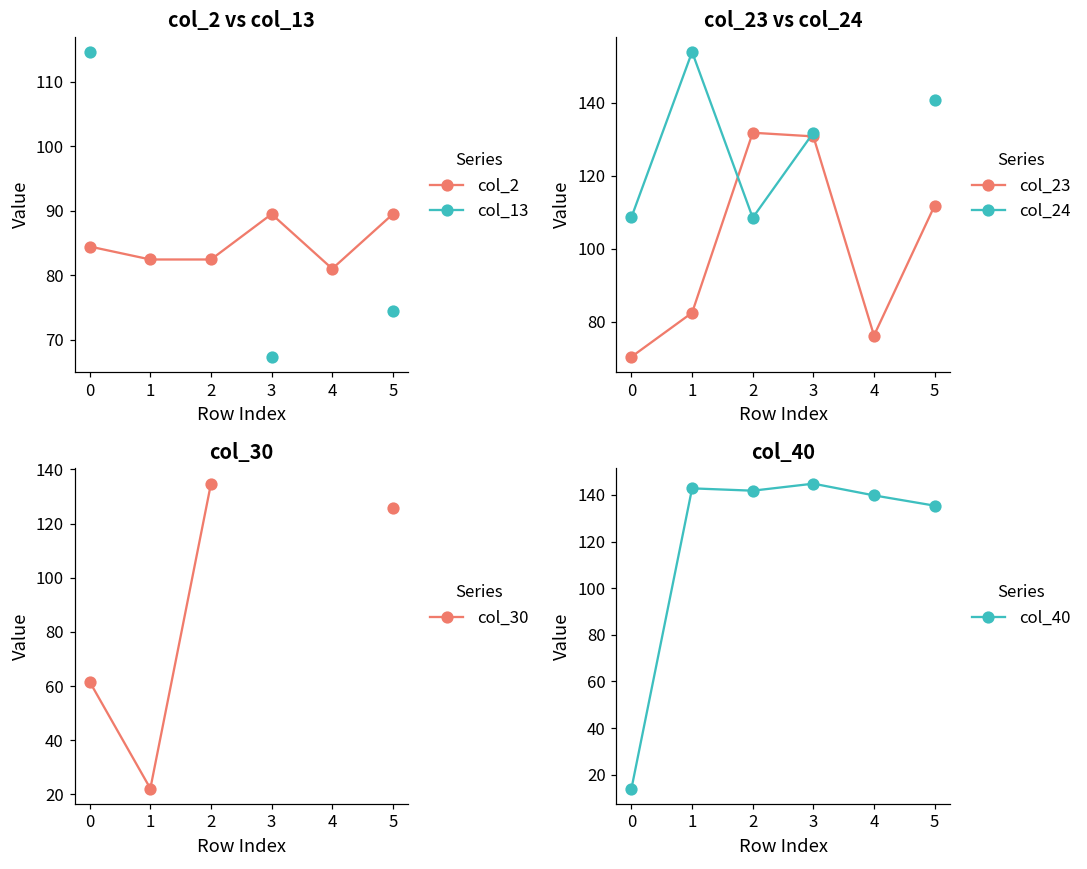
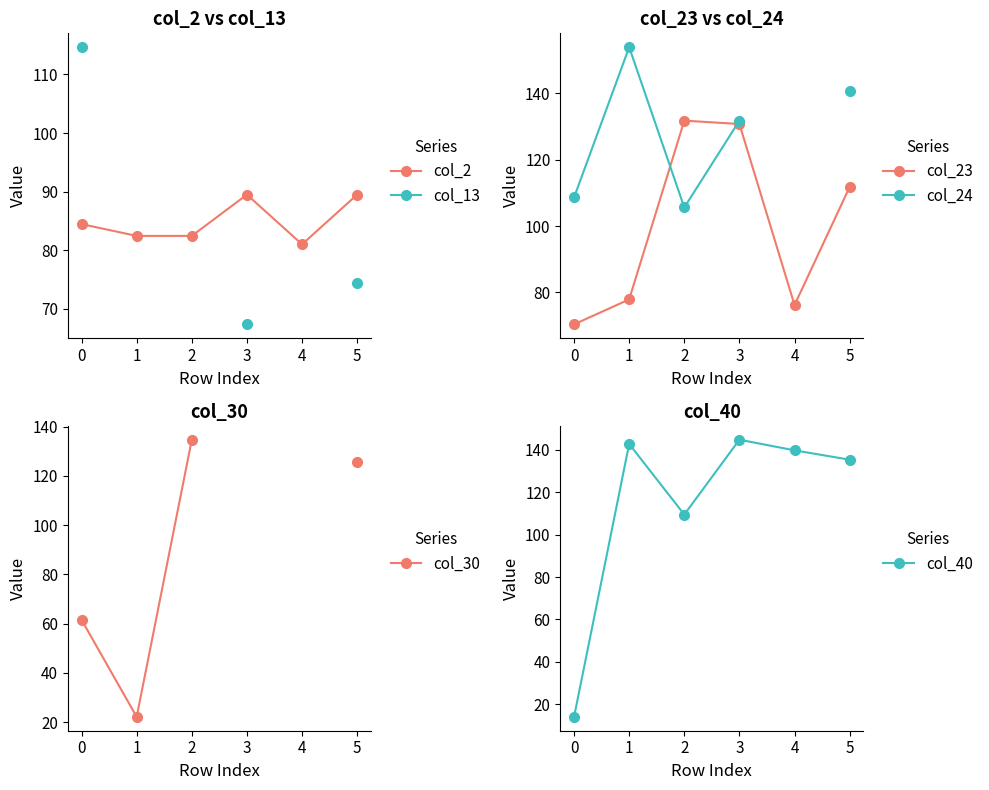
  {
    "col_2 vs col_13": {
      "col_2": {
        "0": 84,
        "1": 82,
        "2": 82,
        "3": 89,
        "4": 81,
        "5": 89
      },
      "col_13": {
        "0": 115,
        "3": 67,
        "5": 74
      }
    },
    "col_23 vs col_24": {
      "col_23": {
        "0": 70,
-       "1": 82,
+       "1": 78,
        "2": 132,
        "3": 131,
        "4": 76,
        "5": 112
      },
      "col_24": {
        "0": 109,
        "1": 154,
-       "2": 108,
+       "2": 106,
        "3": 132,
        "5": 141
      }
    },
    "col_30": {
      "0": 62,
      "1": 22,
      "2": 135,
      "5": 126
    },
    "col_40": {
      "0": 14,
      "1": 143,
-     "2": 142,
+     "2": 109,
      "3": 145,
      "4": 140,
      "5": 135
    }
  }
